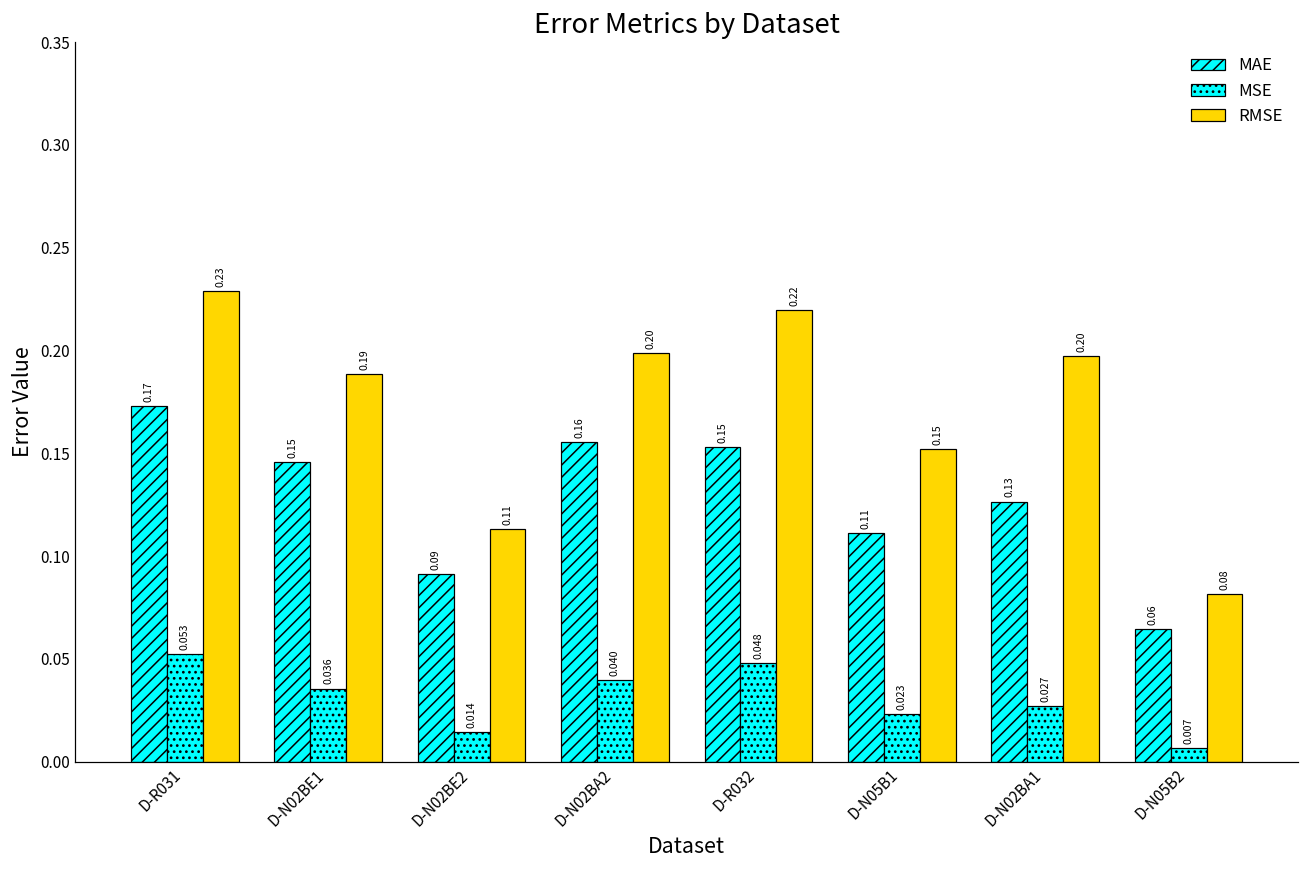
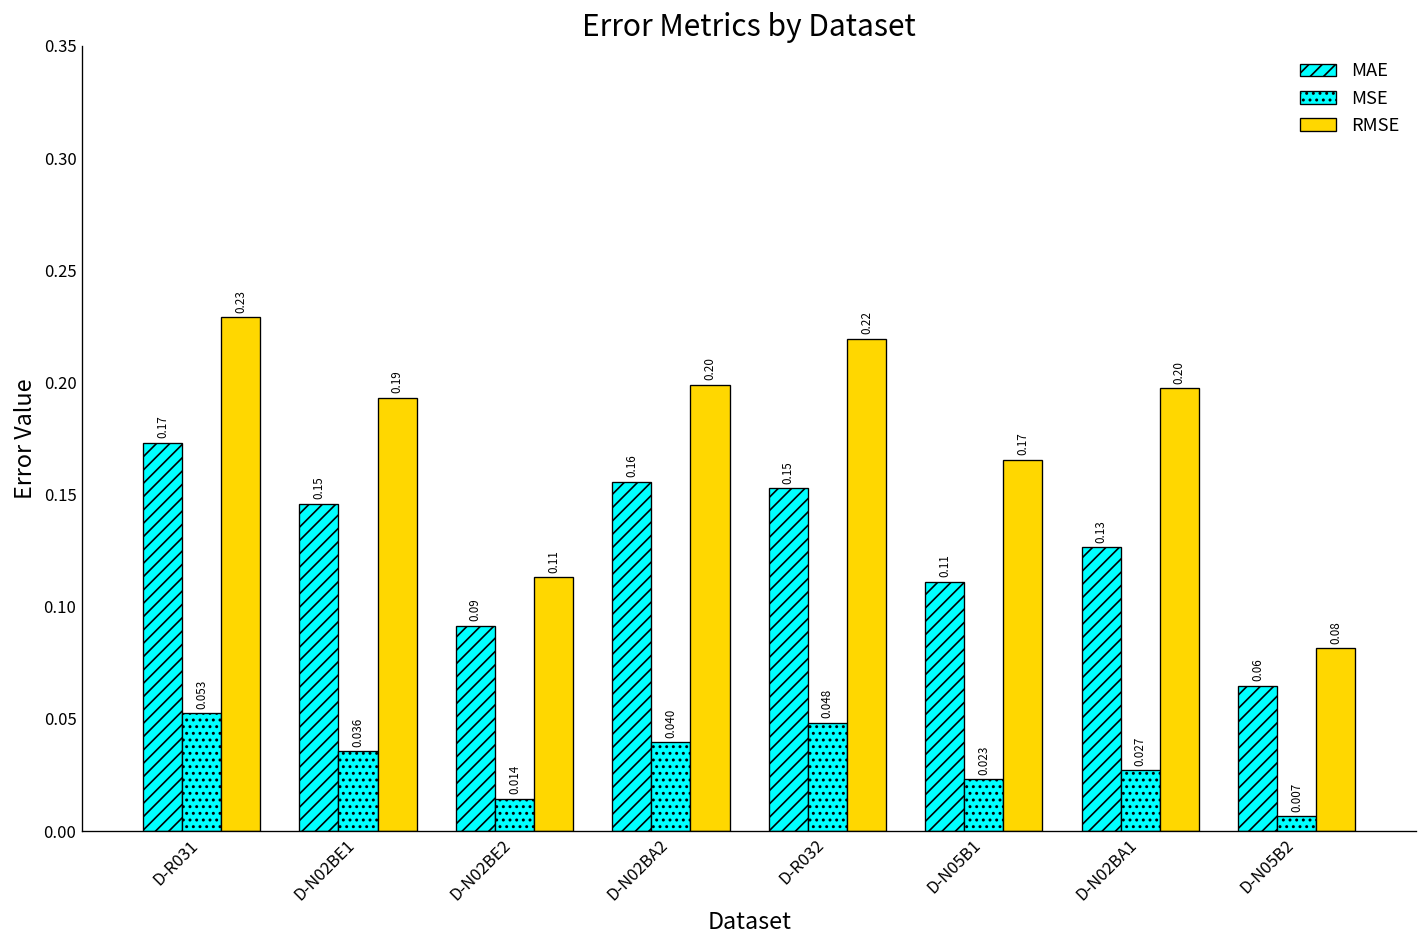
  {
    "RMSE": {
      "D-R031": 0.23,
-     "D-N02BE1": 0.189,
+     "D-N02BE1": 0.193,
      "D-N02BE2": 0.11,
      "D-N02BA2": 0.20,
      "D-R032": 0.22,
-     "D-N05B1": 0.15,
+     "D-N05B1": 0.17,
      "D-N02BA1": 0.20,
      "D-N05B2": 0.08
    }
  }
